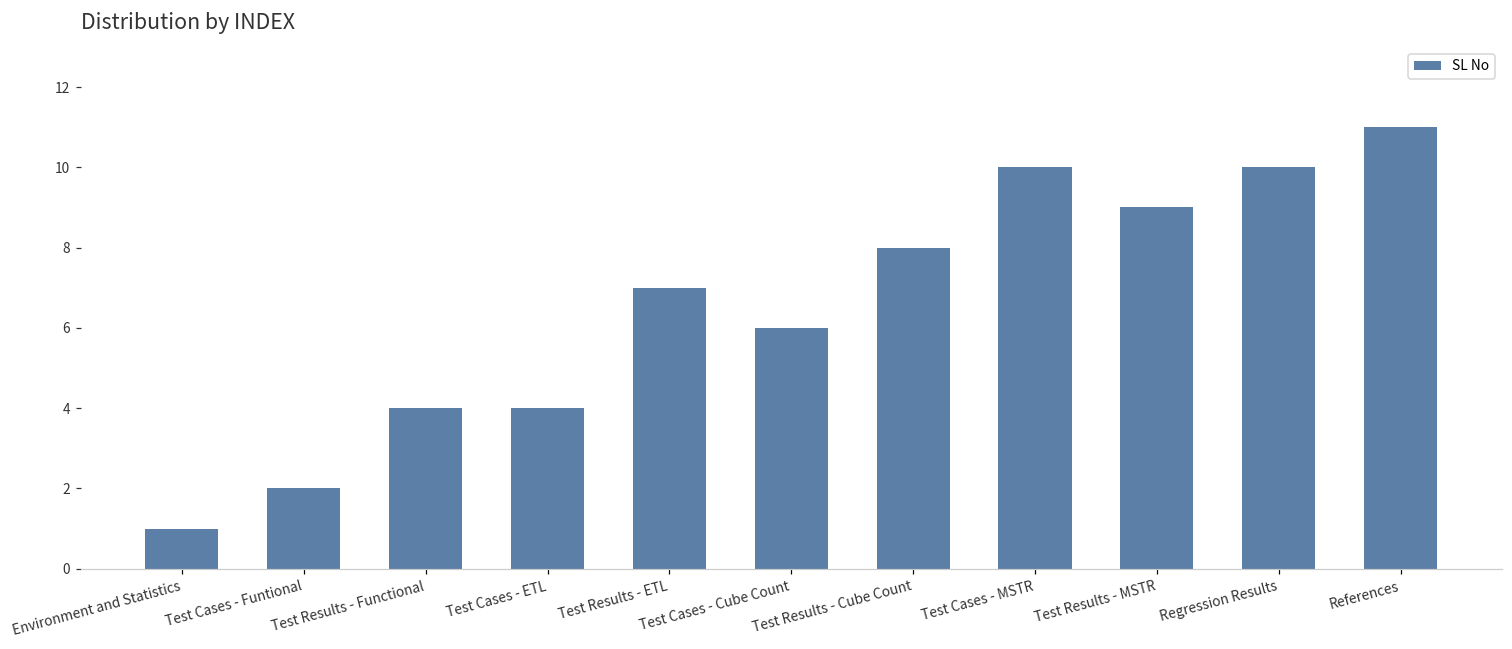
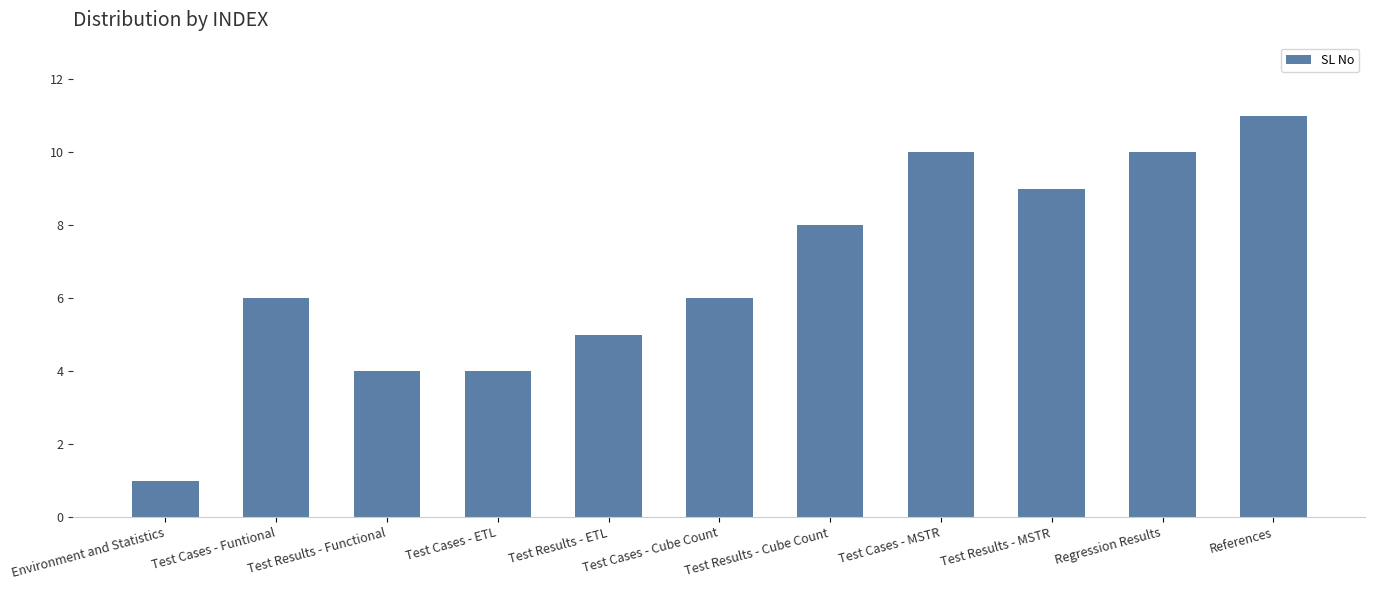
  {
    "Environment and Statistics": 1,
-   "Test Cases - Funtional": 2,
+   "Test Cases - Funtional": 6,
    "Test Results - Functional": 4,
    "Test Cases - ETL": 4,
-   "Test Results - ETL": 7,
+   "Test Results - ETL": 5,
    "Test Cases - Cube Count": 6,
    "Test Results - Cube Count": 8,
    "Test Cases - MSTR": 10,
    "Test Results - MSTR": 9,
    "Regression Results": 10,
    "References": 11
  }
